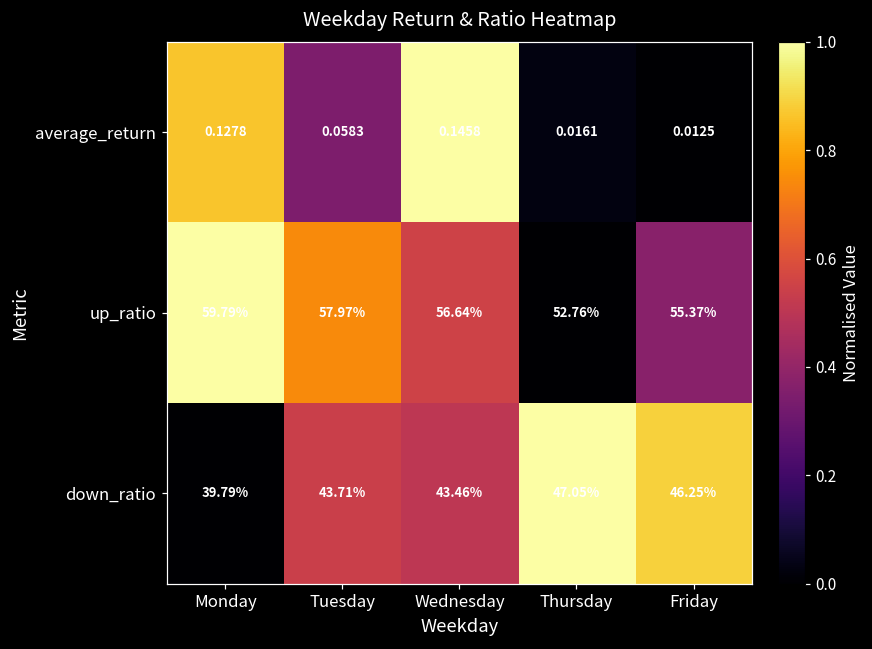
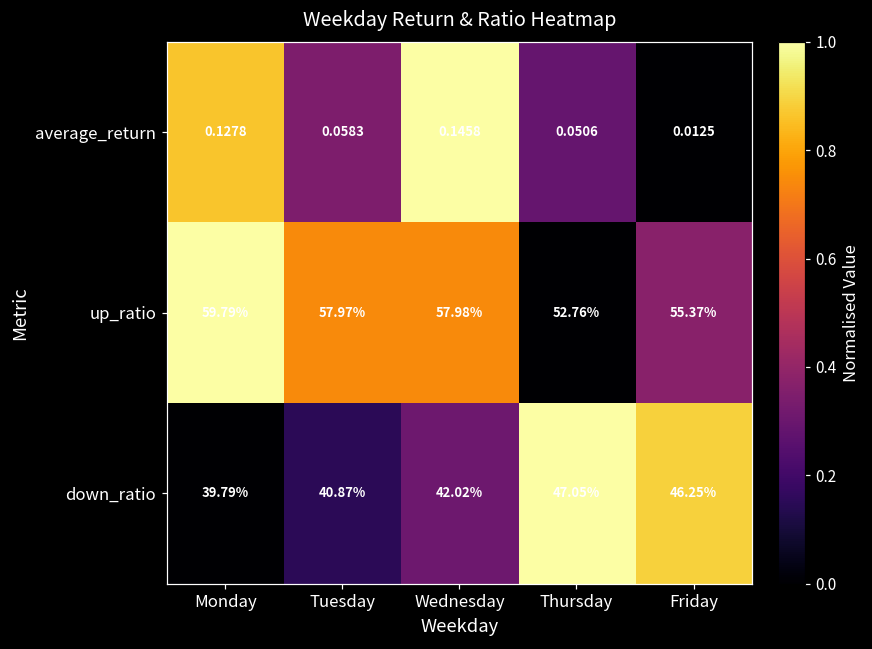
  {
    "average_return": {
      "Monday": "0.1278",
      "Tuesday": "0.0583",
      "Wednesday": "0.1458",
-     "Thursday": "0.0161",
+     "Thursday": "0.0506",
      "Friday": "0.0125"
    },
    "up_ratio": {
      "Monday": "59.79%",
      "Tuesday": "57.97%",
-     "Wednesday": "56.64%",
+     "Wednesday": "57.98%",
      "Thursday": "52.76%",
      "Friday": "55.37%"
    },
    "down_ratio": {
      "Monday": "39.79%",
-     "Tuesday": "43.71%",
-     "Wednesday": "43.46%",
+     "Tuesday": "40.87%",
+     "Wednesday": "42.02%",
      "Thursday": "47.05%",
      "Friday": "46.25%"
    }
  }
